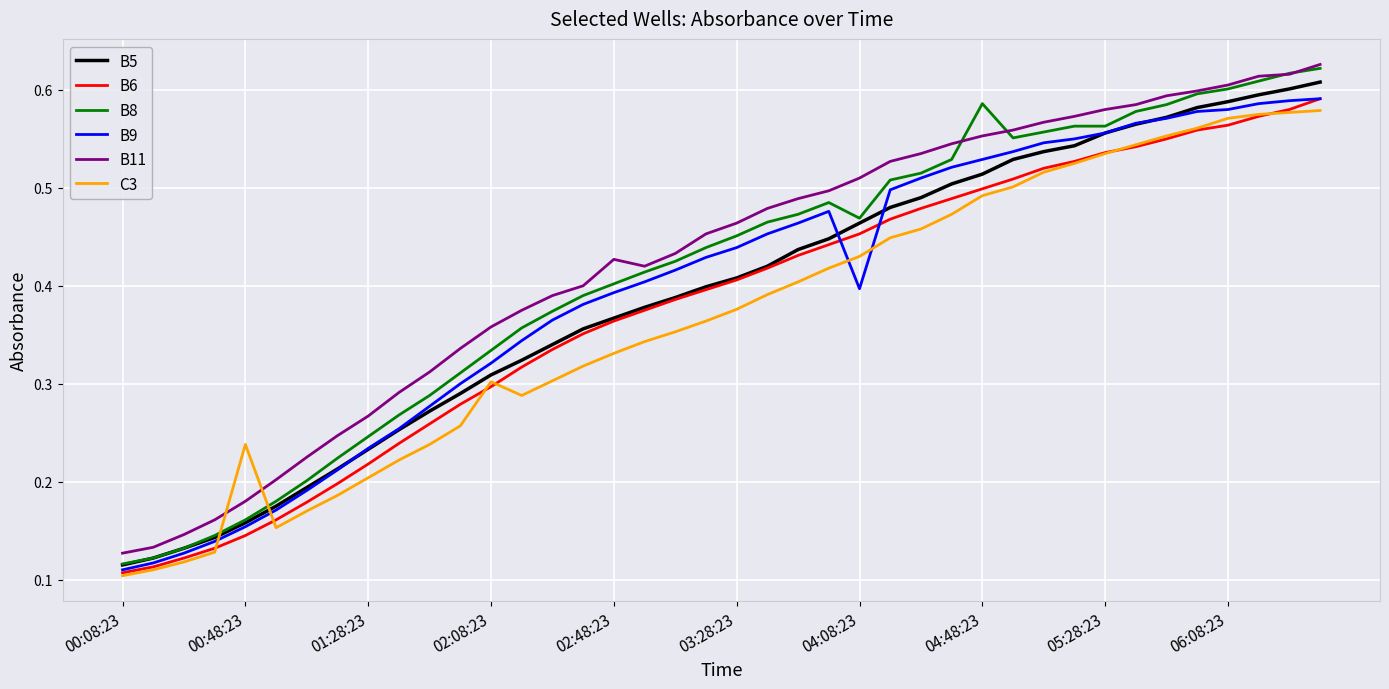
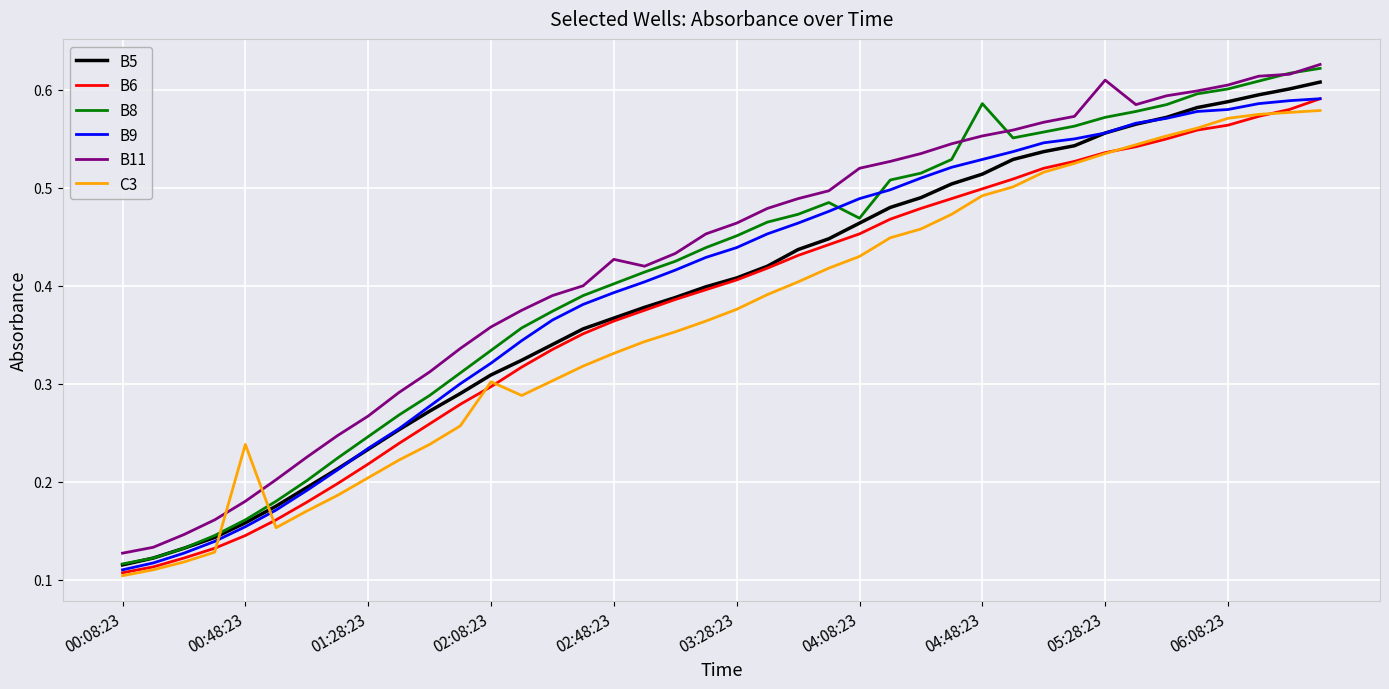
  {
    "B5": {
      "00:48:23": 0.16,
      "02:08:23": 0.31,
      "02:48:23": 0.37,
      "04:08:23": 0.46,
      "04:48:23": 0.51,
      "06:08:23": 0.59
    },
    "B6": {
      "00:08:23": 0.11,
      "00:48:23": 0.15,
      "01:28:23": 0.22,
      "02:08:23": 0.30,
      "02:48:23": 0.36,
      "04:08:23": 0.45,
      "04:48:23": 0.50,
      "06:08:23": 0.56
    },
    "B8": {
      "00:48:23": 0.16,
      "01:28:23": 0.25,
      "02:08:23": 0.33,
      "02:48:23": 0.40,
      "03:28:23": 0.45,
      "04:08:23": 0.47,
      "04:48:23": 0.59,
-     "05:28:23": 0.56,
+     "05:28:23": 0.57,
      "06:08:23": 0.60
    },
    "B9": {
      "00:08:23": 0.11,
      "00:48:23": 0.15,
      "02:08:23": 0.32,
      "02:48:23": 0.39,
      "03:28:23": 0.44,
-     "04:08:23": 0.40,
+     "04:08:23": 0.49,
      "04:48:23": 0.53,
      "06:08:23": 0.58
    },
    "B11": {
      "00:08:23": 0.13,
      "00:48:23": 0.18,
      "01:28:23": 0.27,
      "02:08:23": 0.36,
      "02:48:23": 0.43,
      "03:28:23": 0.46,
-     "04:08:23": 0.51,
+     "04:08:23": 0.52,
      "04:48:23": 0.55,
-     "05:28:23": 0.58,
+     "05:28:23": 0.61,
      "06:08:23": 0.61
    },
    "C3": {
      "00:08:23": 0.10,
      "00:48:23": 0.24,
      "01:28:23": 0.20,
      "02:08:23": 0.30,
      "02:48:23": 0.33,
      "03:28:23": 0.38,
      "04:08:23": 0.43,
      "04:48:23": 0.49,
      "06:08:23": 0.57
    }
  }
